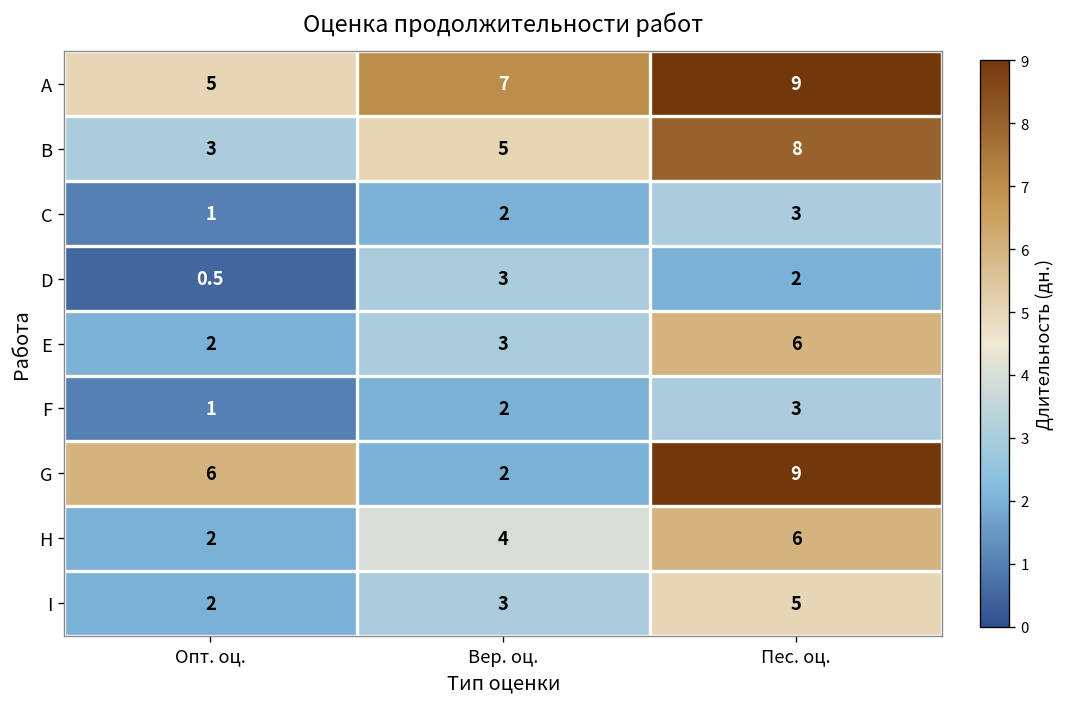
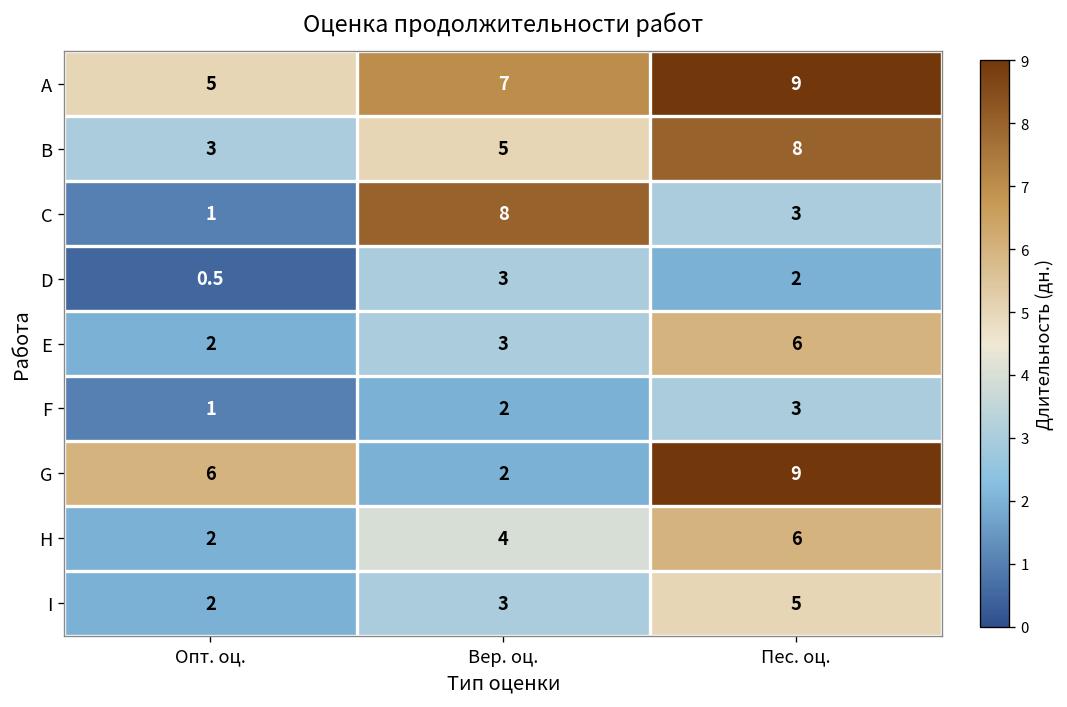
  {
    "A": {
      "Опт. оц.": 5,
      "Вер. оц.": 7,
      "Пес. оц.": 9
    },
    "B": {
      "Опт. оц.": 3,
      "Вер. оц.": 5,
      "Пес. оц.": 8
    },
    "C": {
      "Опт. оц.": 1,
-     "Вер. оц.": 2,
+     "Вер. оц.": 8,
      "Пес. оц.": 3
    },
    "D": {
      "Опт. оц.": 0.5,
      "Вер. оц.": 3,
      "Пес. оц.": 2
    },
    "E": {
      "Опт. оц.": 2,
      "Вер. оц.": 3,
      "Пес. оц.": 6
    },
    "F": {
      "Опт. оц.": 1,
      "Вер. оц.": 2,
      "Пес. оц.": 3
    },
    "G": {
      "Опт. оц.": 6,
      "Вер. оц.": 2,
      "Пес. оц.": 9
    },
    "H": {
      "Опт. оц.": 2,
      "Вер. оц.": 4,
      "Пес. оц.": 6
    },
    "I": {
      "Опт. оц.": 2,
      "Вер. оц.": 3,
      "Пес. оц.": 5
    }
  }
